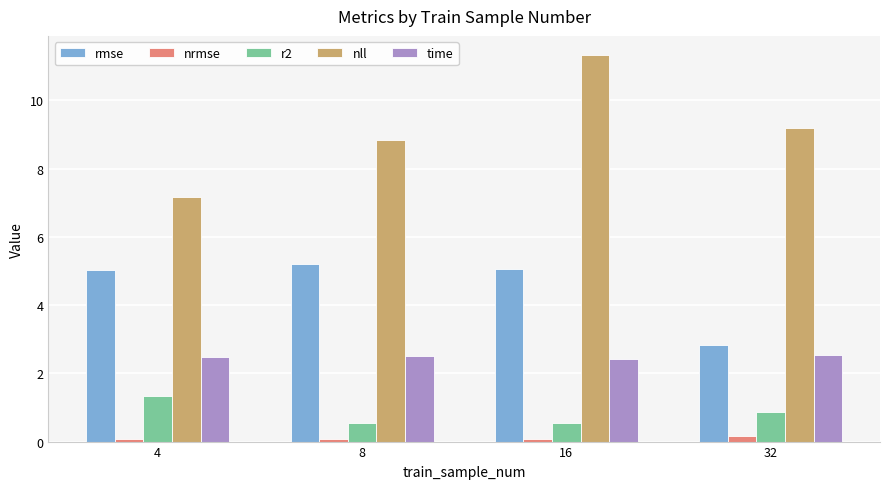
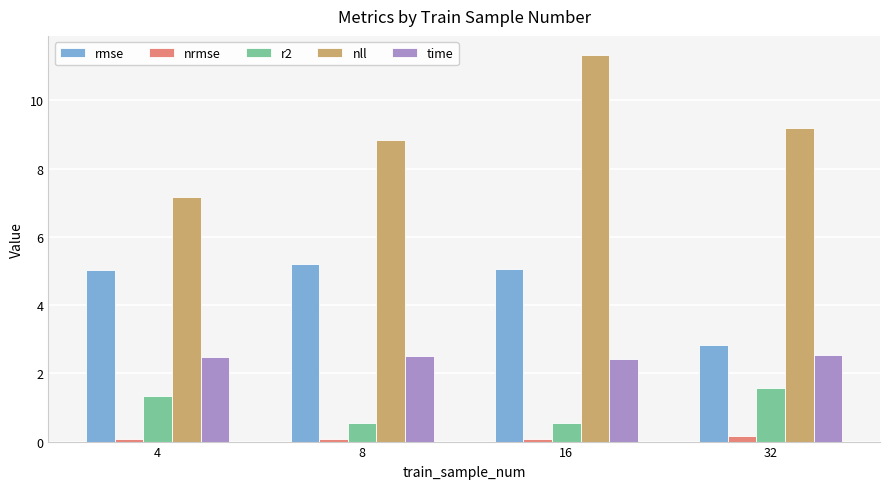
  {
    "r2": {
      "4": 1.3,
      "8": 0.5,
      "16": 0.6,
-     "32": 0.9
+     "32": 1.6
    }
  }
